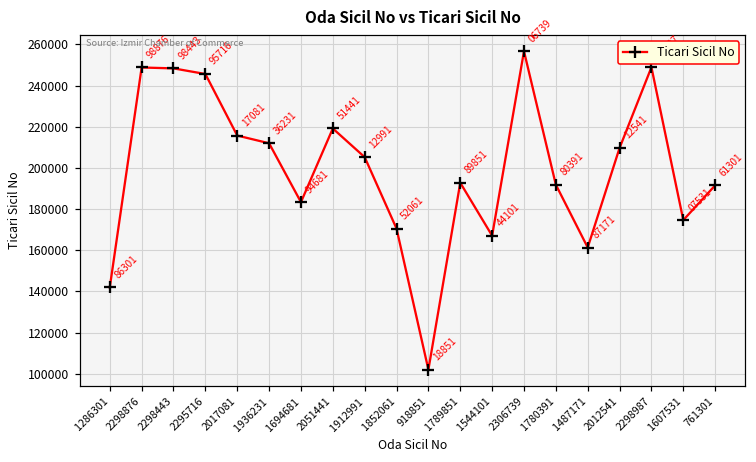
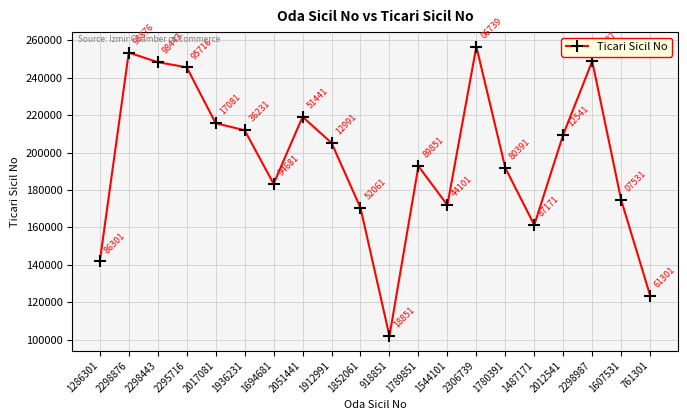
  {
-   "2298876": 249000,
-   "1544101": 167000,
+   "2298876": 254000,
+   "1544101": 172000,
    "1607531": 175000,
-   "761301": 192000
+   "761301": 124000
  }
